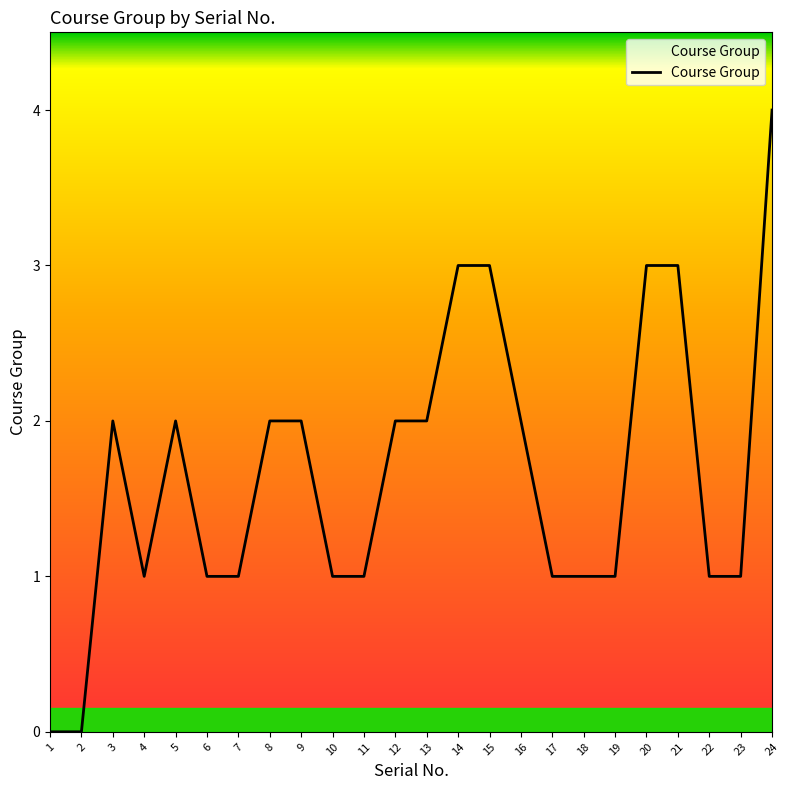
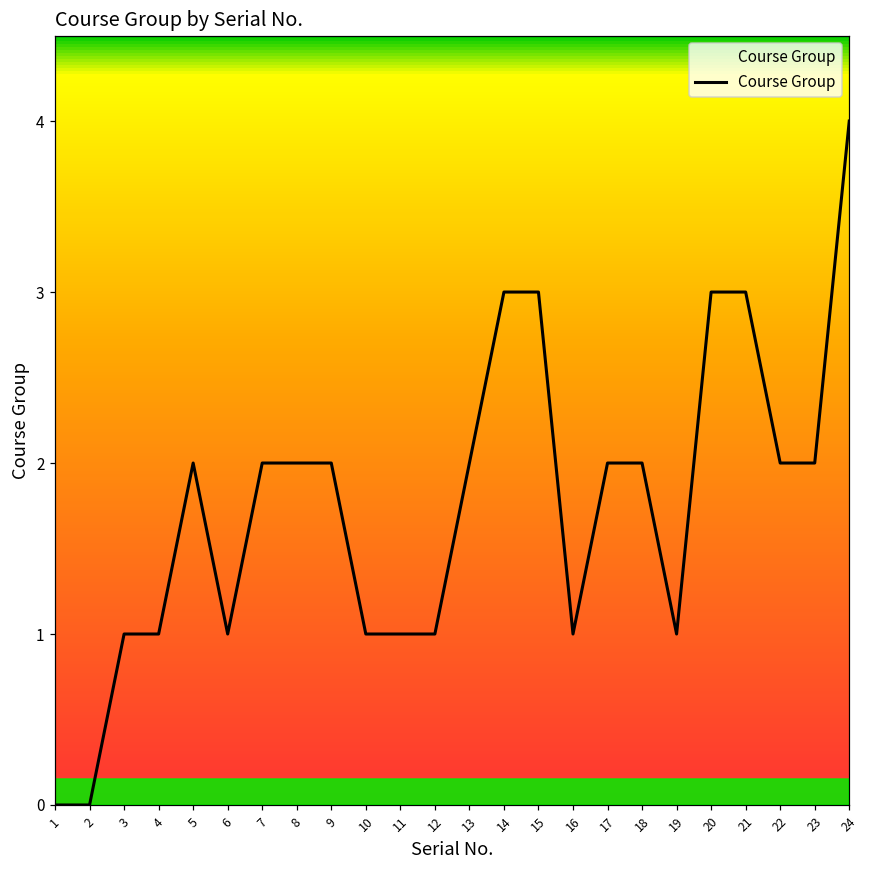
  {
-   "3": 2,
+   "3": 1,
    "4": 1,
    "5": 2,
    "6": 1,
-   "7": 1,
+   "7": 2,
    "8": 2,
    "9": 2,
    "10": 1,
    "11": 1,
-   "12": 2,
+   "12": 1,
    "13": 2,
    "14": 3,
    "15": 3,
-   "16": 2,
-   "17": 1,
-   "18": 1,
+   "16": 1,
+   "17": 2,
+   "18": 2,
    "19": 1,
    "20": 3,
    "21": 3,
-   "22": 1,
-   "23": 1,
+   "22": 2,
+   "23": 2,
    "24": 4
  }
